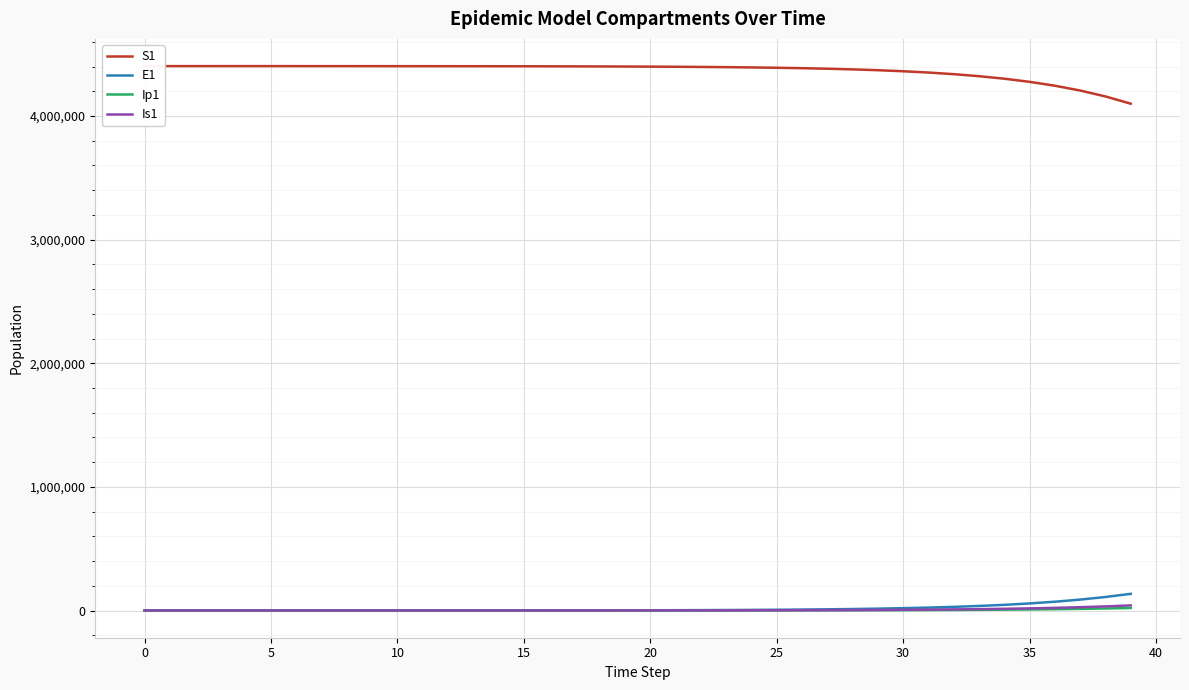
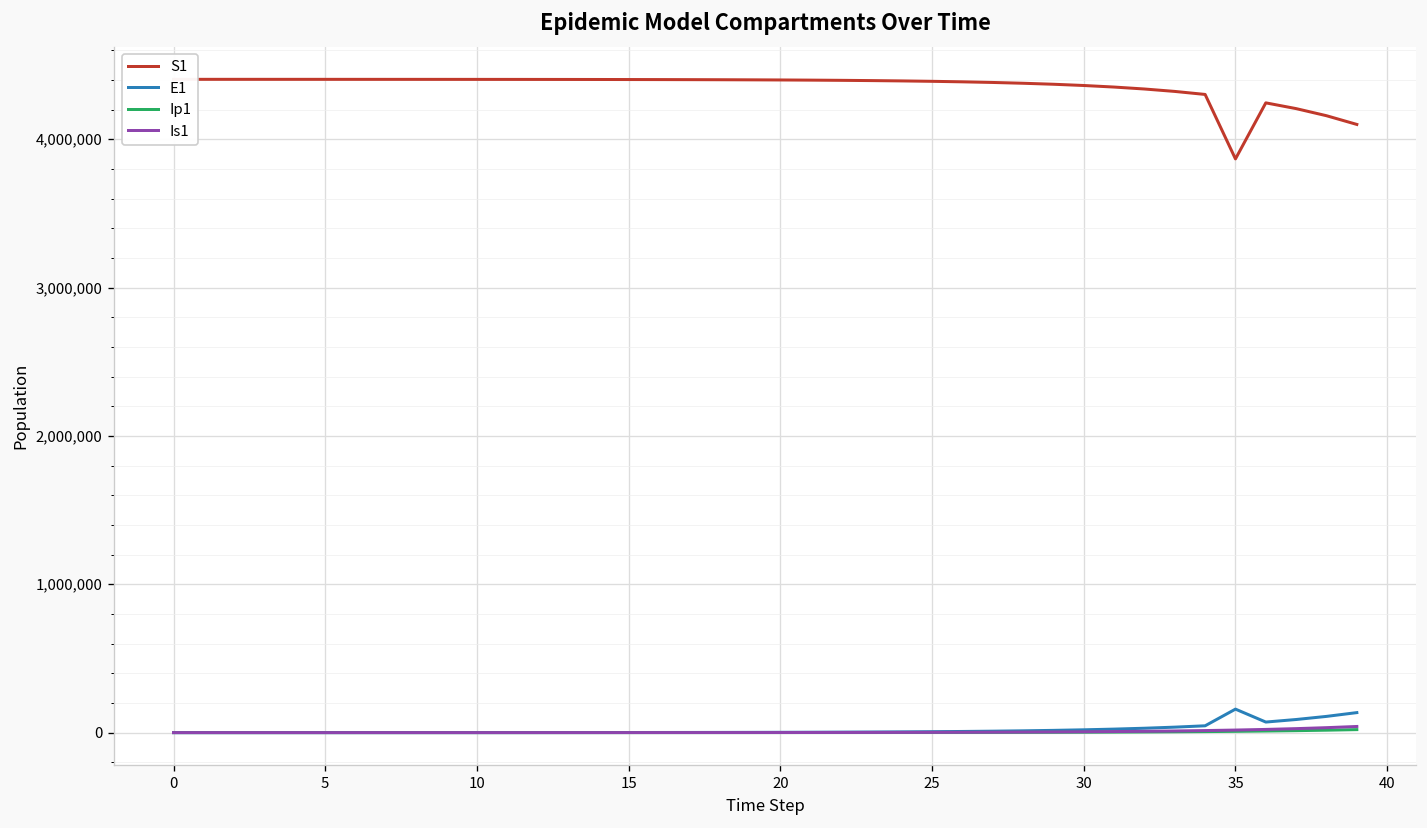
  {
    "S1": {
      "5": "4,400,000",
      "10": "4,400,000",
      "15": "4,400,000",
      "20": "4,400,000",
      "25": "4,390,000",
      "30": "4,360,000",
-     "35": "4,280,000"
+     "35": "3,870,000"
    },
    "E1": {
-     "35": "60,000"
+     "35": "160,000"
    }
  }
